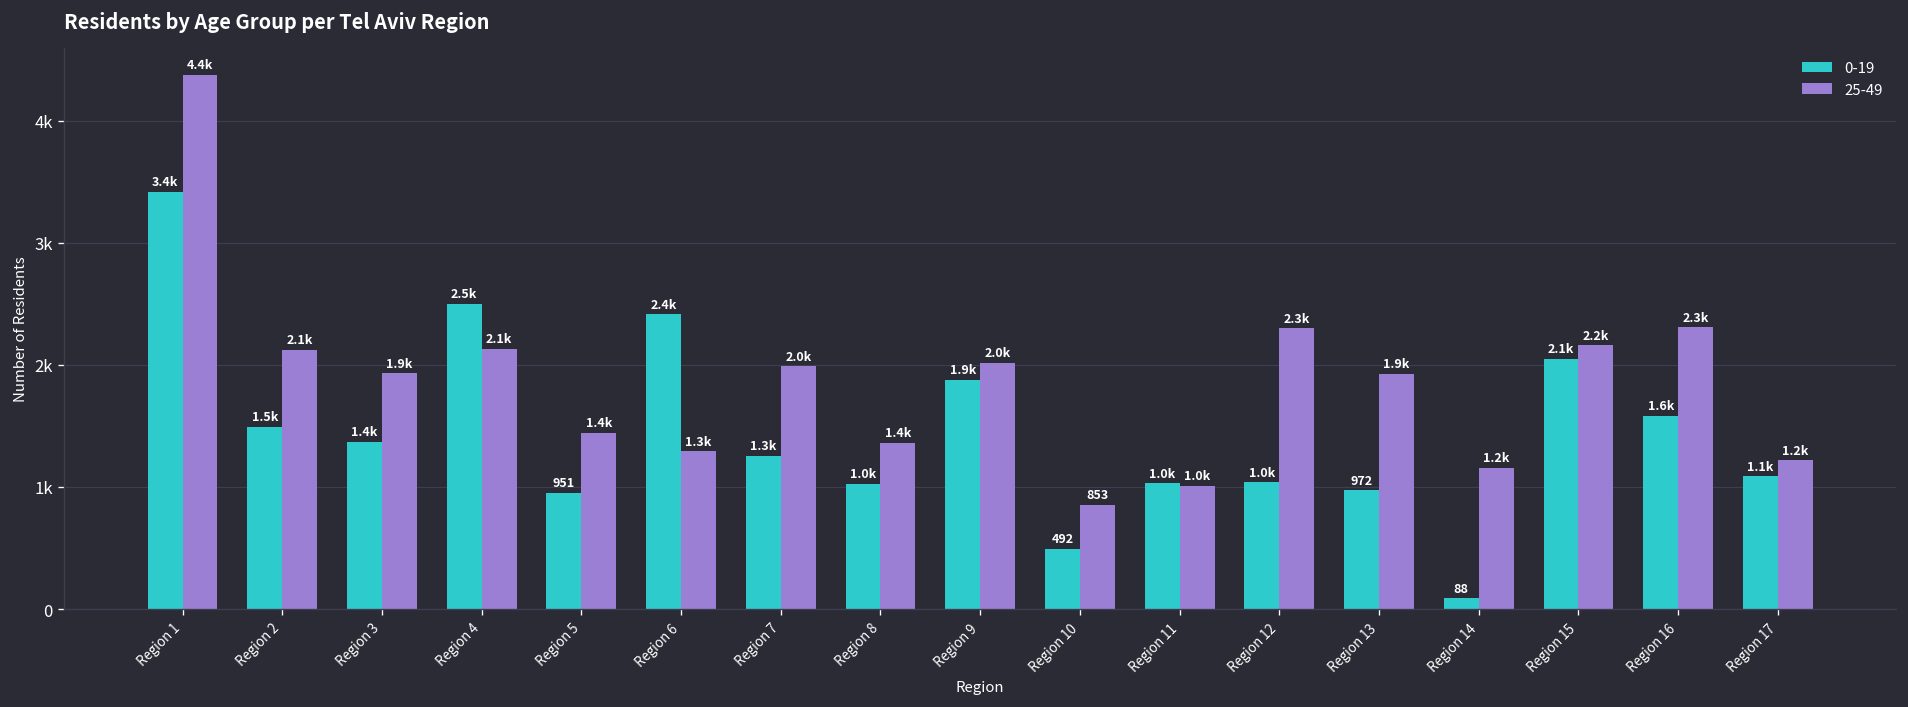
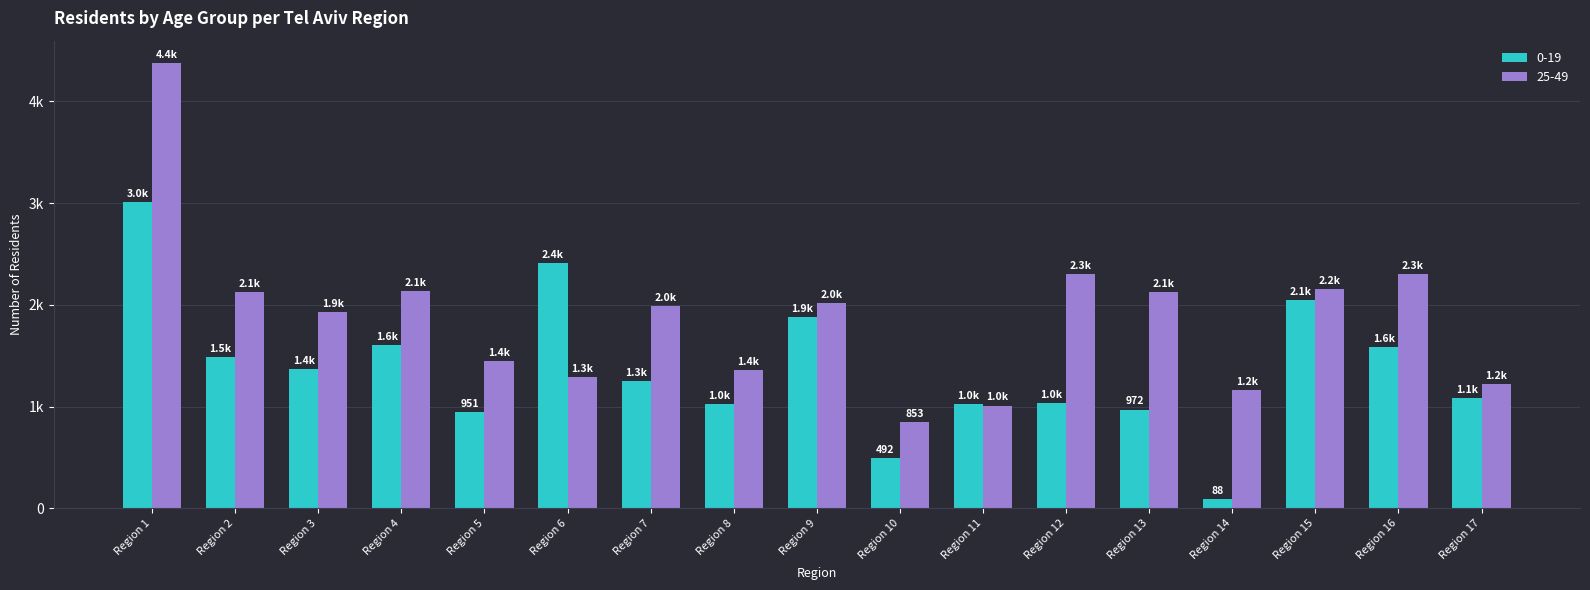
  {
    "0-19": {
-     "Region 1": "3.4k",
+     "Region 1": "3.0k",
      "Region 2": "1.5k",
      "Region 3": "1.4k",
-     "Region 4": "2.5k",
+     "Region 4": "1.6k",
      "Region 5": "951",
      "Region 6": "2.4k",
      "Region 7": "1.3k",
      "Region 8": "1.0k",
      "Region 9": "1.9k",
      "Region 10": "492",
      "Region 11": "1.0k",
      "Region 12": "1.0k",
      "Region 13": "972",
      "Region 14": "88",
      "Region 15": "2.1k",
      "Region 16": "1.6k",
      "Region 17": "1.1k"
    },
    "25-49": {
      "Region 1": "4.4k",
      "Region 2": "2.1k",
      "Region 3": "1.9k",
      "Region 4": "2.1k",
      "Region 5": "1.4k",
      "Region 6": "1.3k",
      "Region 7": "2.0k",
      "Region 8": "1.4k",
      "Region 9": "2.0k",
      "Region 10": "853",
      "Region 11": "1.0k",
      "Region 12": "2.3k",
-     "Region 13": "1.9k",
+     "Region 13": "2.1k",
      "Region 14": "1.2k",
      "Region 15": "2.2k",
      "Region 16": "2.3k",
      "Region 17": "1.2k"
    }
  }
